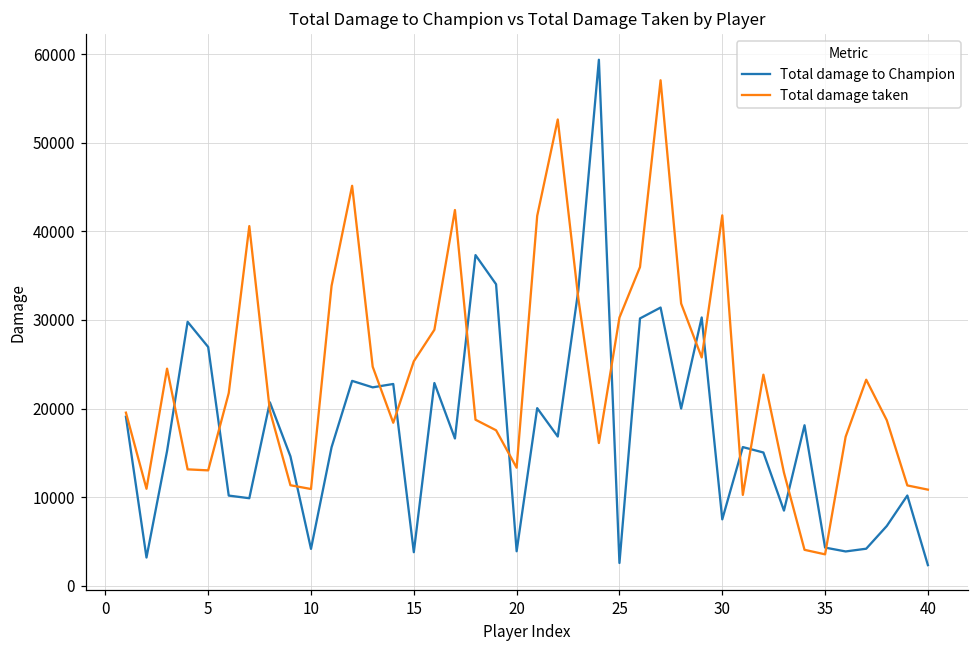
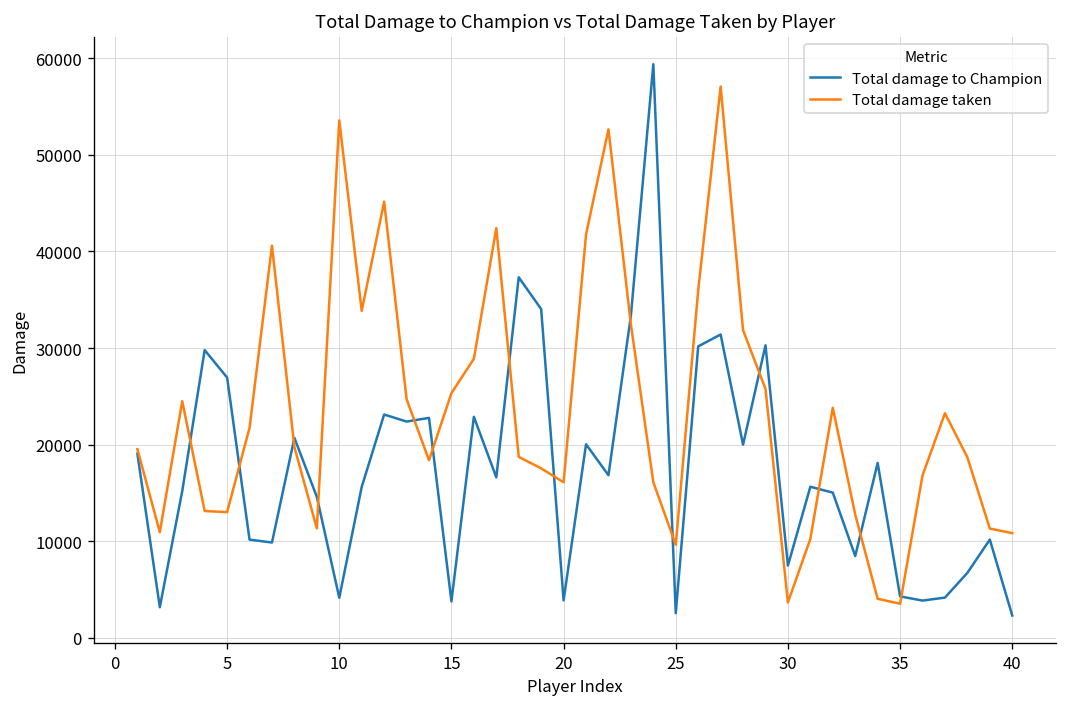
  {
    "Total damage to Champion": {
      "5": 27000,
      "10": 4000,
      "15": 4000,
      "20": 4000,
      "25": 3000,
      "30": 7000,
      "35": 4000,
      "40": 2000
    },
    "Total damage taken": {
      "5": 13000,
-     "10": 11000,
+     "10": 54000,
      "15": 25000,
-     "20": 13000,
-     "25": 30000,
-     "30": 42000,
+     "20": 16000,
+     "25": 10000,
+     "30": 4000,
      "35": 4000,
      "40": 11000
    }
  }
